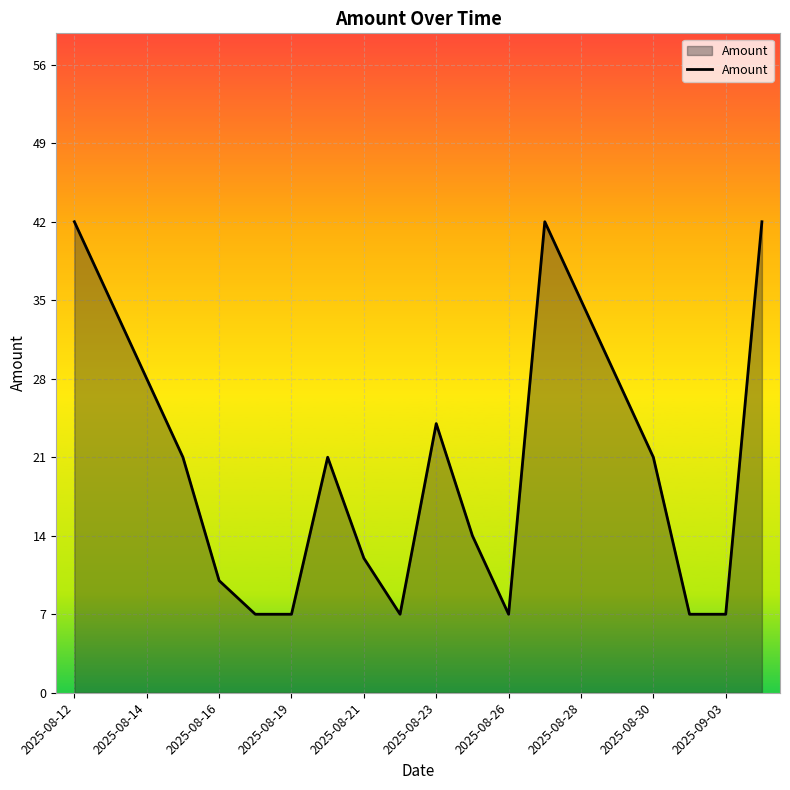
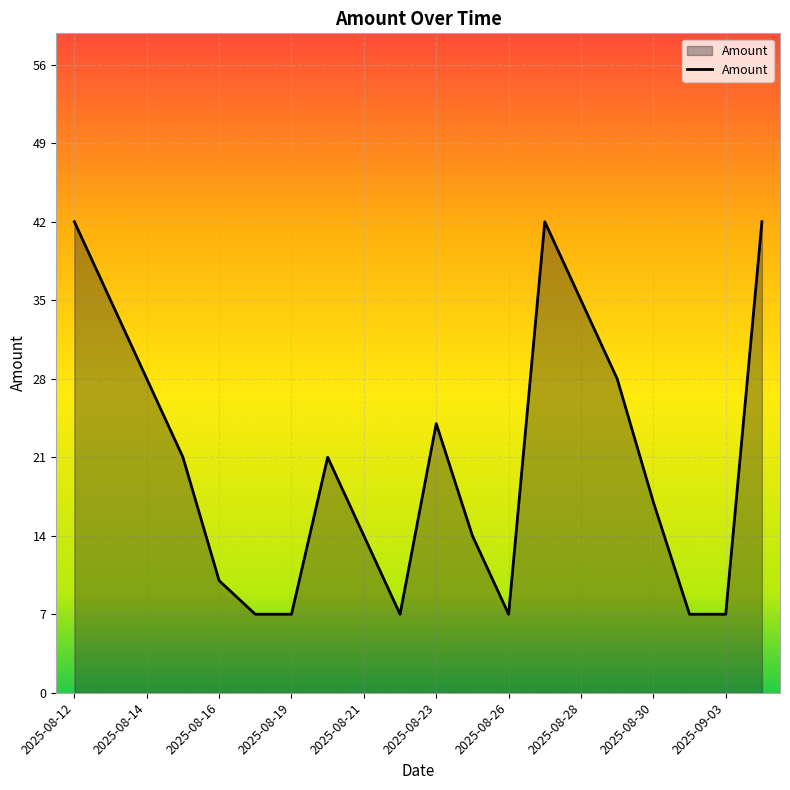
  {
    "2025-08-12": 42,
    "2025-08-14": 28,
    "2025-08-16": 10,
    "2025-08-19": 7,
-   "2025-08-21": 12,
+   "2025-08-21": 14,
    "2025-08-23": 24,
    "2025-08-26": 7,
    "2025-08-28": 35,
-   "2025-08-30": 21,
+   "2025-08-30": 17,
    "2025-09-03": 7
  }
